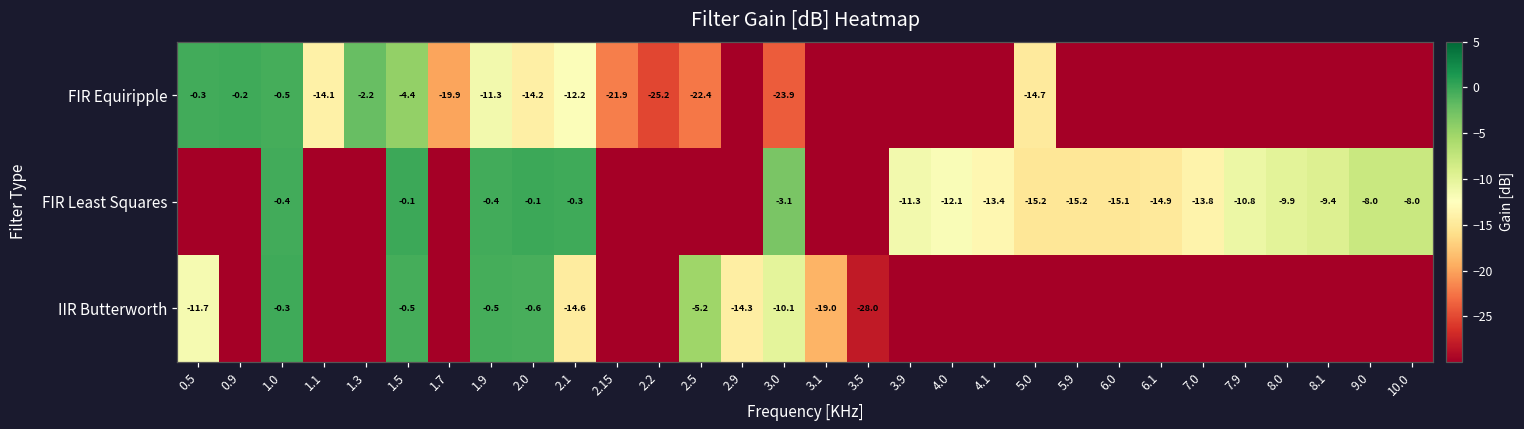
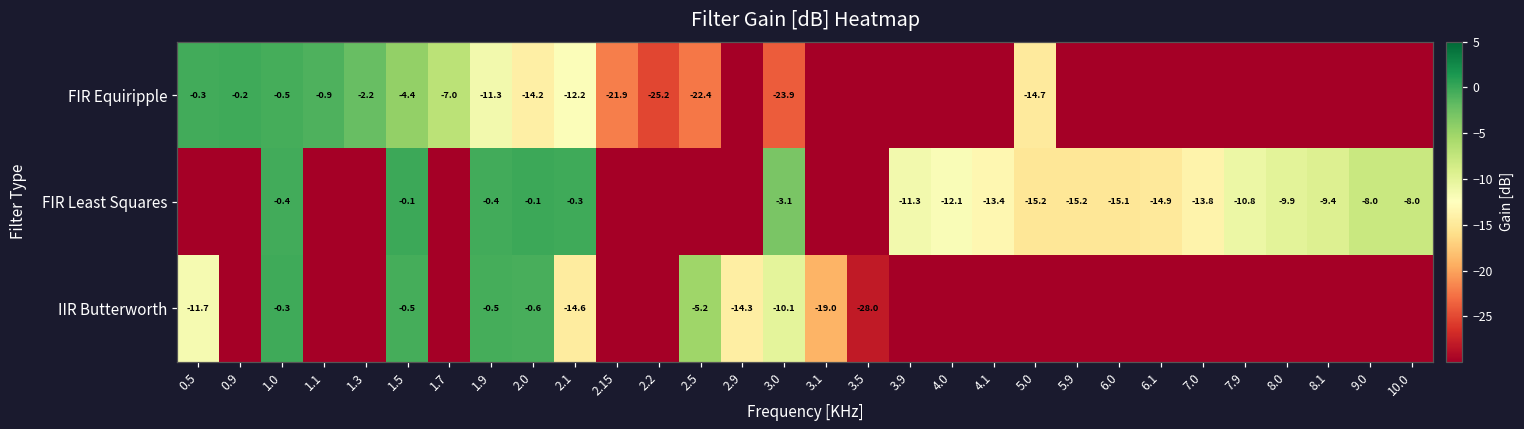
  {
    "FIR Equiripple": {
      "0.5": -0.3,
      "0.9": -0.2,
      "1.0": -0.5,
-     "1.1": -14.1,
+     "1.1": -0.9,
      "1.3": -2.2,
      "1.5": -4.4,
-     "1.7": -19.9,
+     "1.7": -7.0,
      "1.9": -11.3,
      "2.0": -14.2,
      "2.1": -12.2,
      "2.15": -21.9,
      "2.2": -25.2,
      "2.5": -22.4,
      "3.0": -23.9,
      "5.0": -14.7
    },
    "FIR Least Squares": {
      "1.0": -0.4,
      "1.5": -0.1,
      "1.9": -0.4,
      "2.0": -0.1,
      "2.1": -0.3,
      "3.0": -3.1,
      "3.9": -11.3,
      "4.0": -12.1,
      "4.1": -13.4,
      "5.0": -15.2,
      "5.9": -15.2,
      "6.0": -15.1,
      "6.1": -14.9,
      "7.0": -13.8,
      "7.9": -10.8,
      "8.0": -9.9,
      "8.1": -9.4,
      "9.0": -8.0,
      "10.0": -8.0
    },
    "IIR Butterworth": {
      "0.5": -11.7,
      "1.0": -0.3,
      "1.5": -0.5,
      "1.9": -0.5,
      "2.0": -0.6,
      "2.1": -14.6,
      "2.5": -5.2,
      "2.9": -14.3,
      "3.0": -10.1,
      "3.1": -19.0,
      "3.5": -28.0
    }
  }
